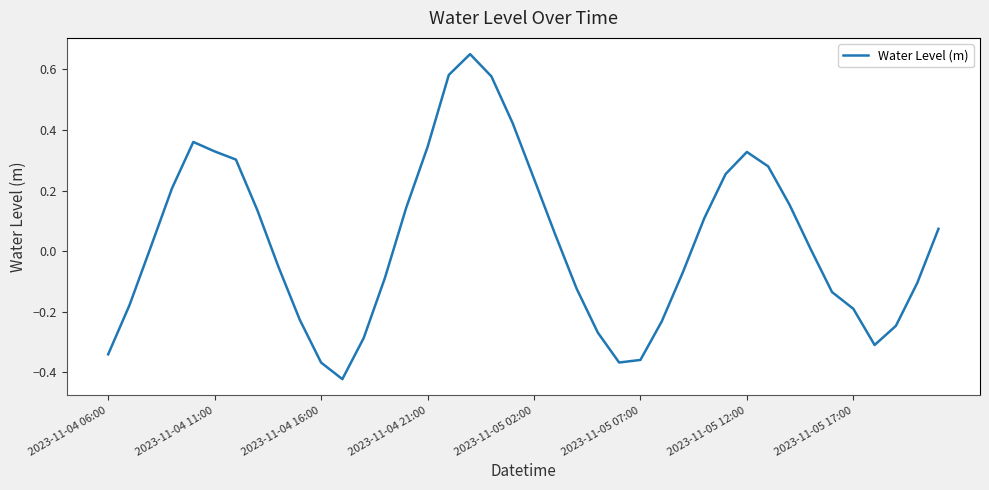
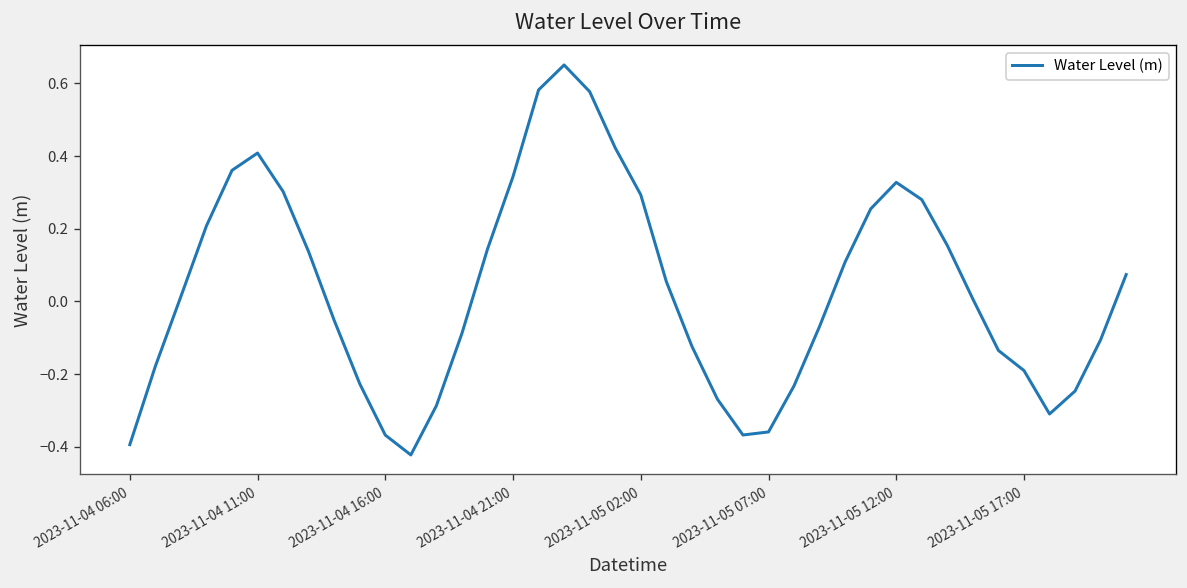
  {
-   "2023-11-04 06:00": -0.34,
-   "2023-11-04 11:00": 0.33,
+   "2023-11-04 06:00": -0.39,
+   "2023-11-04 11:00": 0.41,
    "2023-11-04 16:00": -0.37,
    "2023-11-04 21:00": 0.34,
-   "2023-11-05 02:00": 0.24,
+   "2023-11-05 02:00": 0.29,
    "2023-11-05 07:00": -0.36,
    "2023-11-05 12:00": 0.33,
    "2023-11-05 17:00": -0.19
  }
